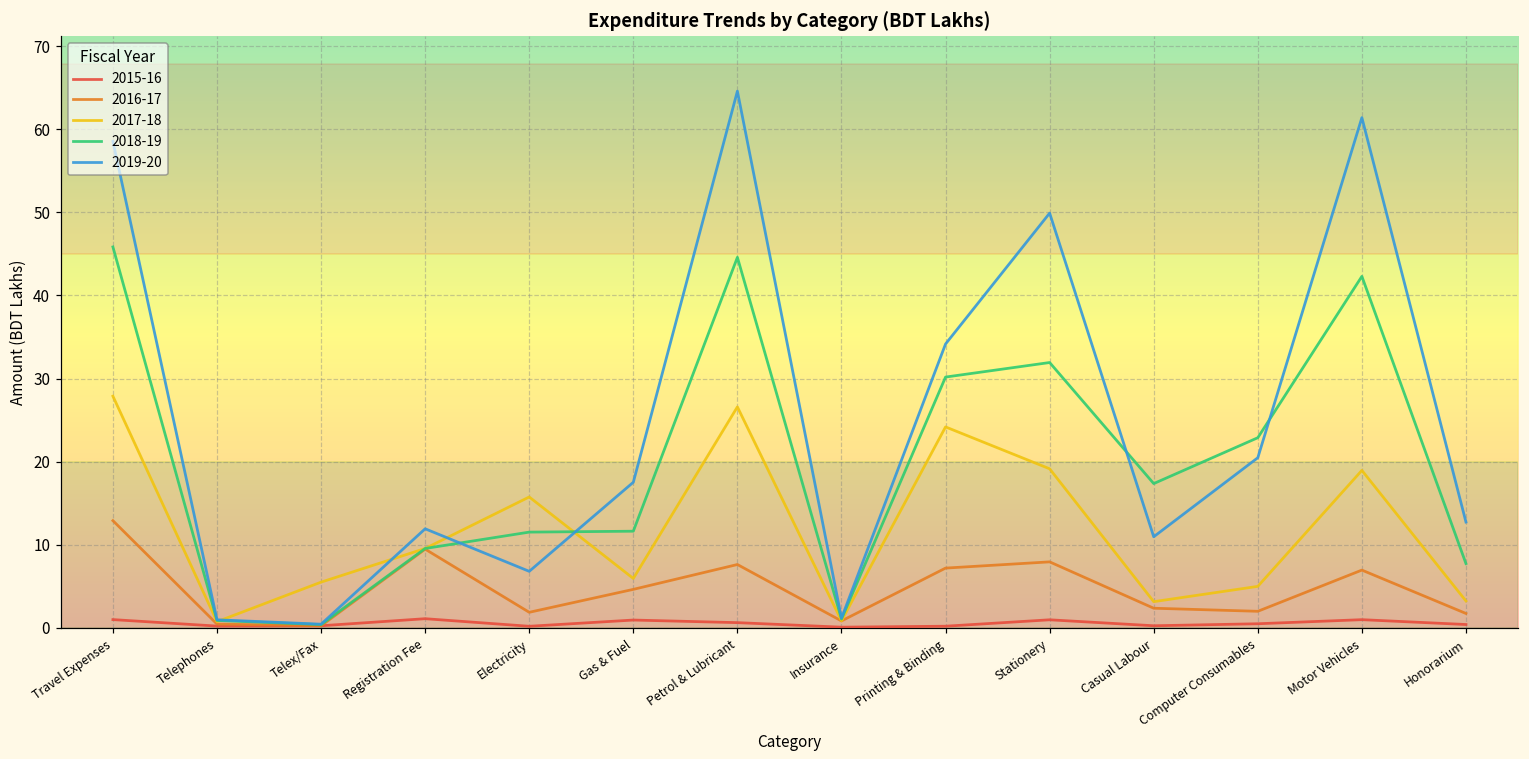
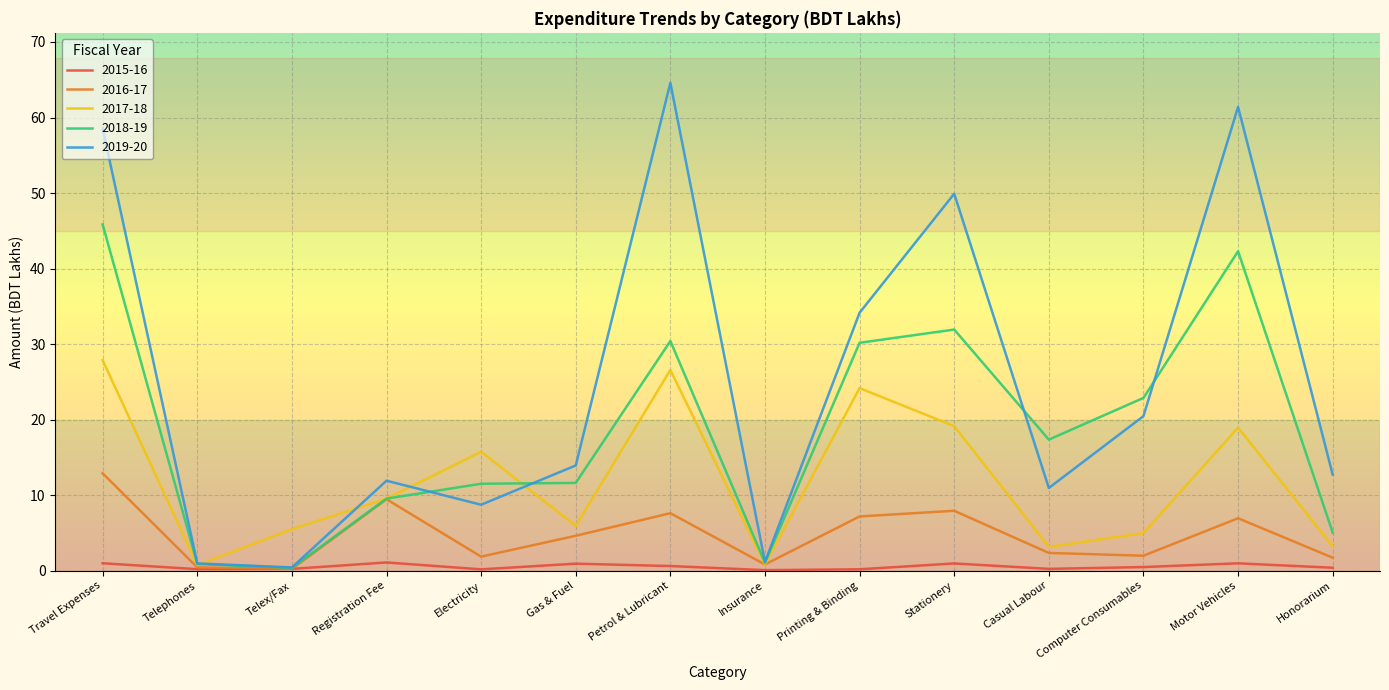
  {
    "2017-18": {
      "Travel Expenses": 28,
      "Telex/Fax": 6,
      "Electricity": 16,
      "Gas & Fuel": 6,
      "Petrol & Lubricant": 27,
      "Printing & Binding": 24,
      "Stationery": 19,
      "Casual Labour": 3,
      "Computer Consumables": 5,
      "Motor Vehicles": 19,
      "Honorarium": 3
    },
    "2018-19": {
      "Travel Expenses": 46,
      "Electricity": 12,
      "Gas & Fuel": 12,
-     "Petrol & Lubricant": 45,
+     "Petrol & Lubricant": 30,
      "Printing & Binding": 30,
      "Stationery": 32,
      "Casual Labour": 17,
      "Computer Consumables": 23,
      "Motor Vehicles": 42,
-     "Honorarium": 8
+     "Honorarium": 5
    },
    "2019-20": {
      "Registration Fee": 12,
-     "Electricity": 7,
-     "Gas & Fuel": 18,
+     "Electricity": 9,
+     "Gas & Fuel": 14,
      "Petrol & Lubricant": 65,
      "Printing & Binding": 34,
      "Stationery": 50,
      "Casual Labour": 11,
      "Computer Consumables": 20,
      "Motor Vehicles": 61,
      "Honorarium": 13
    }
  }
